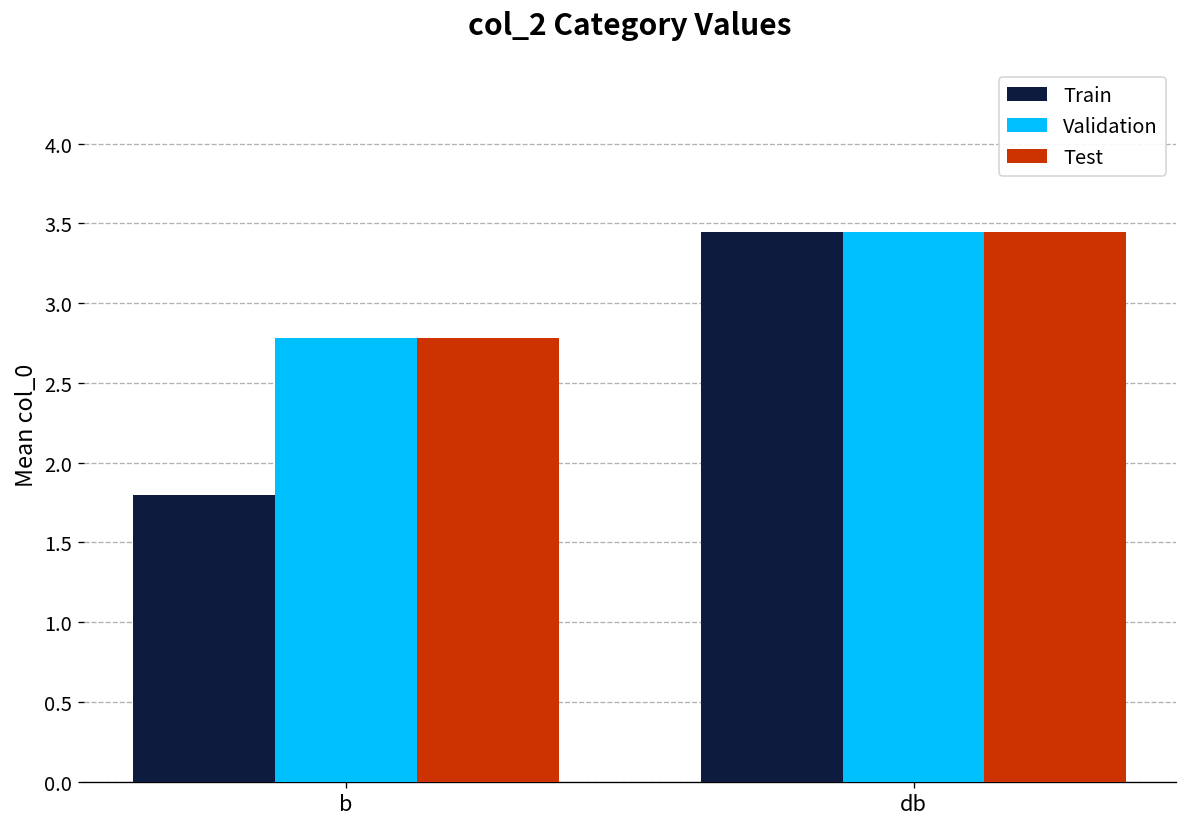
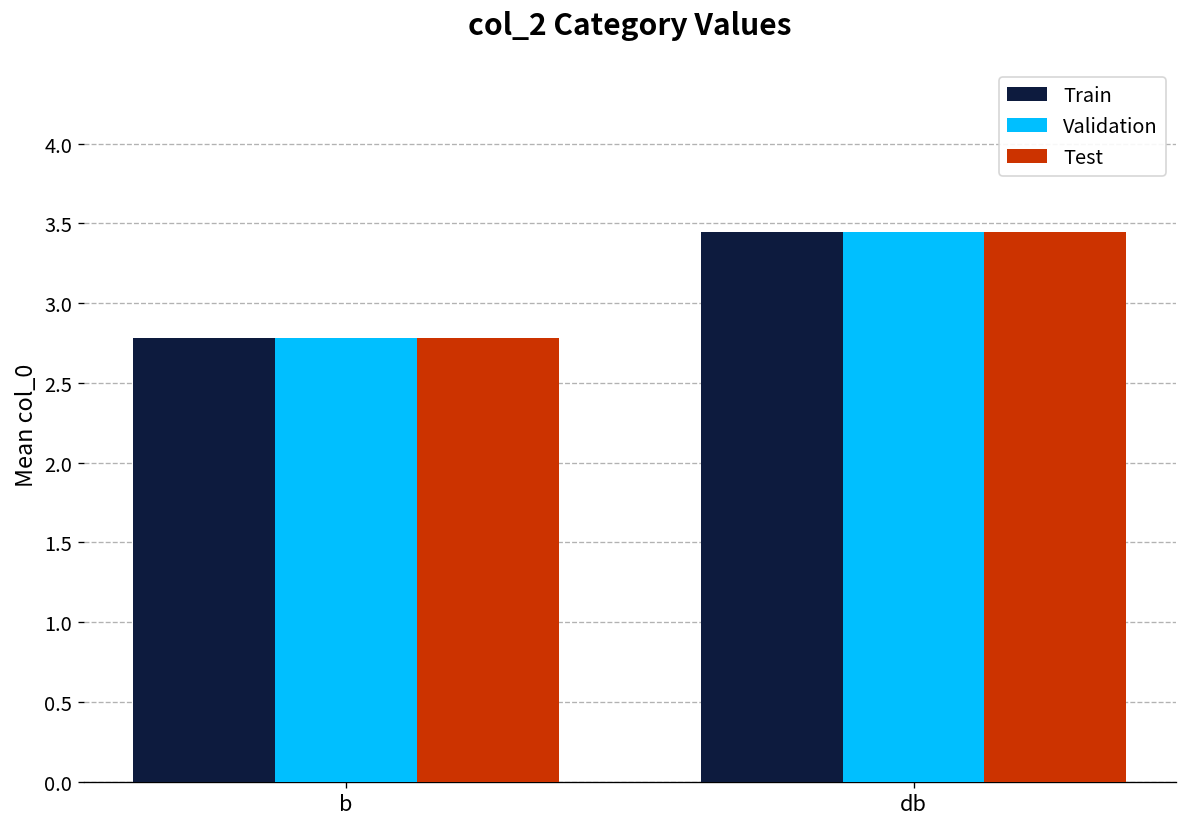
  {
    "Train": {
-     "b": 1.80,
+     "b": 2.78,
      "db": 3.45
    },
    "Validation": {
      "b": 2.78,
      "db": 3.45
    },
    "Test": {
      "b": 2.78,
      "db": 3.45
    }
  }
